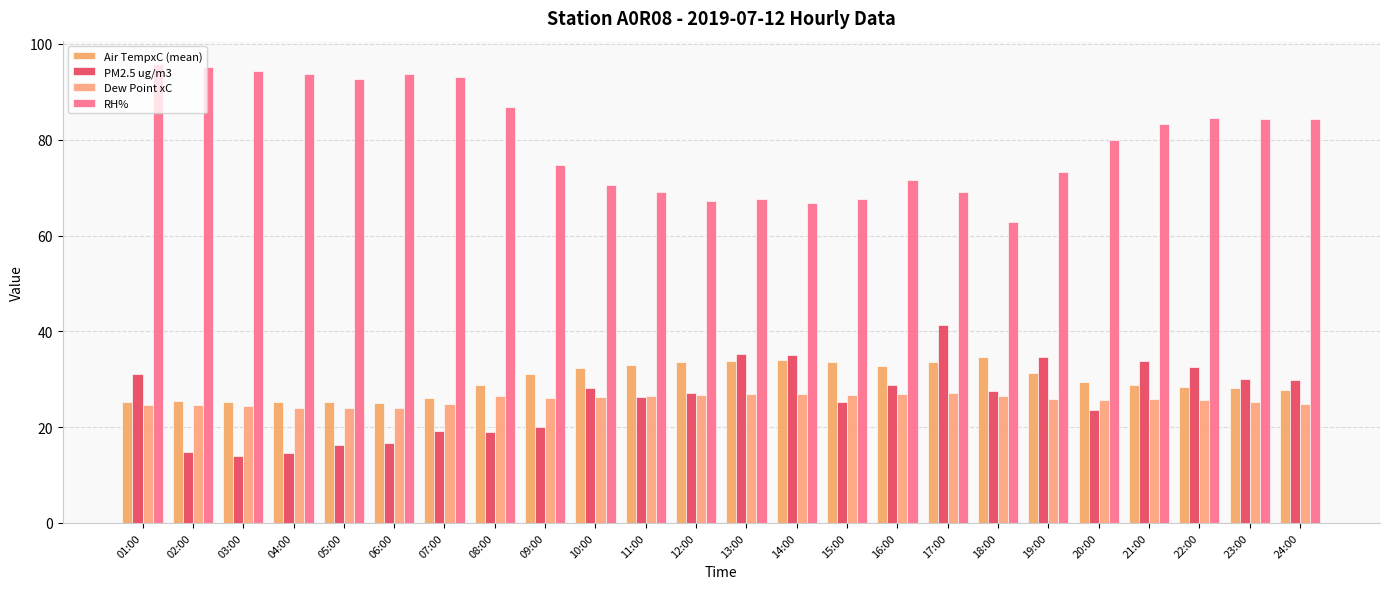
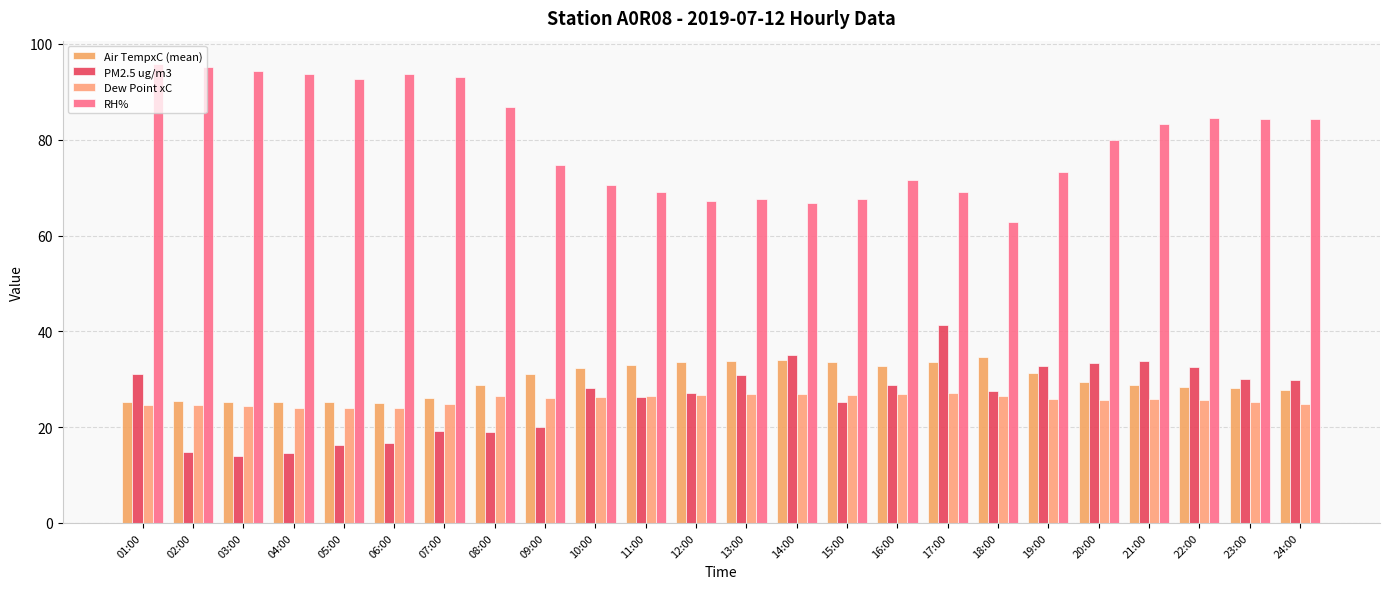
  {
    "PM2.5 ug/m3": {
      "01:00": 31,
      "02:00": 15,
      "03:00": 14,
      "04:00": 15,
      "05:00": 16,
      "06:00": 17,
      "07:00": 19,
      "08:00": 19,
      "09:00": 20,
      "10:00": 28,
      "11:00": 26,
      "12:00": 27,
-     "13:00": 35,
+     "13:00": 31,
      "14:00": 35,
      "15:00": 25,
      "16:00": 29,
      "17:00": 41,
      "18:00": 28,
-     "19:00": 35,
-     "20:00": 24,
+     "19:00": 33,
+     "20:00": 33,
      "21:00": 34,
      "22:00": 33,
      "23:00": 30,
      "24:00": 30
    }
  }
